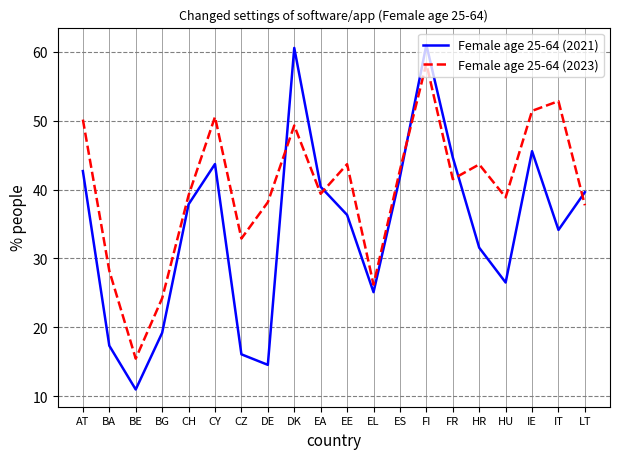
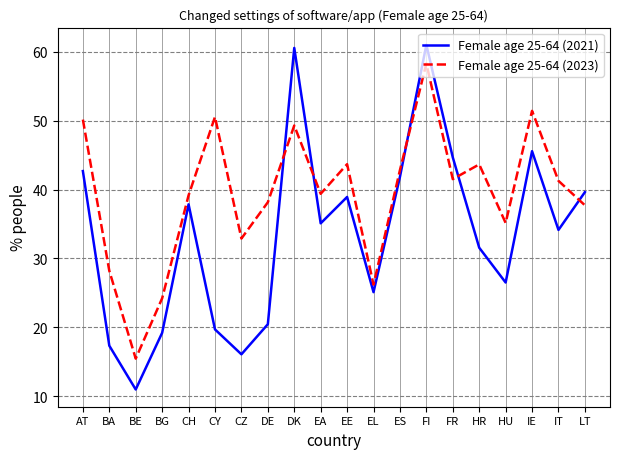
  {
    "Female age 25-64 (2021)": {
      "AT": 43,
      "BA": 17,
      "BE": 11,
      "BG": 19,
      "CH": 38,
-     "CY": 44,
+     "CY": 20,
      "CZ": 16,
-     "DE": 15,
+     "DE": 20,
      "DK": 61,
-     "EA": 40,
-     "EE": 36,
+     "EA": 35,
+     "EE": 39,
      "EL": 25,
      "ES": 42,
      "FR": 45,
      "HR": 32,
      "HU": 27,
      "IE": 46,
      "IT": 34,
      "LT": 40
    },
    "Female age 25-64 (2023)": {
      "AT": 50,
      "BA": 28,
      "BE": 15,
      "BG": 24,
      "CH": 39,
      "CY": 51,
      "CZ": 33,
      "DE": 38,
      "DK": 49,
      "EA": 39,
      "EE": 44,
      "EL": 26,
      "ES": 43,
      "FR": 42,
      "HR": 44,
-     "HU": 39,
+     "HU": 35,
      "IE": 51,
-     "IT": 53,
+     "IT": 41,
      "LT": 38
    }
  }
